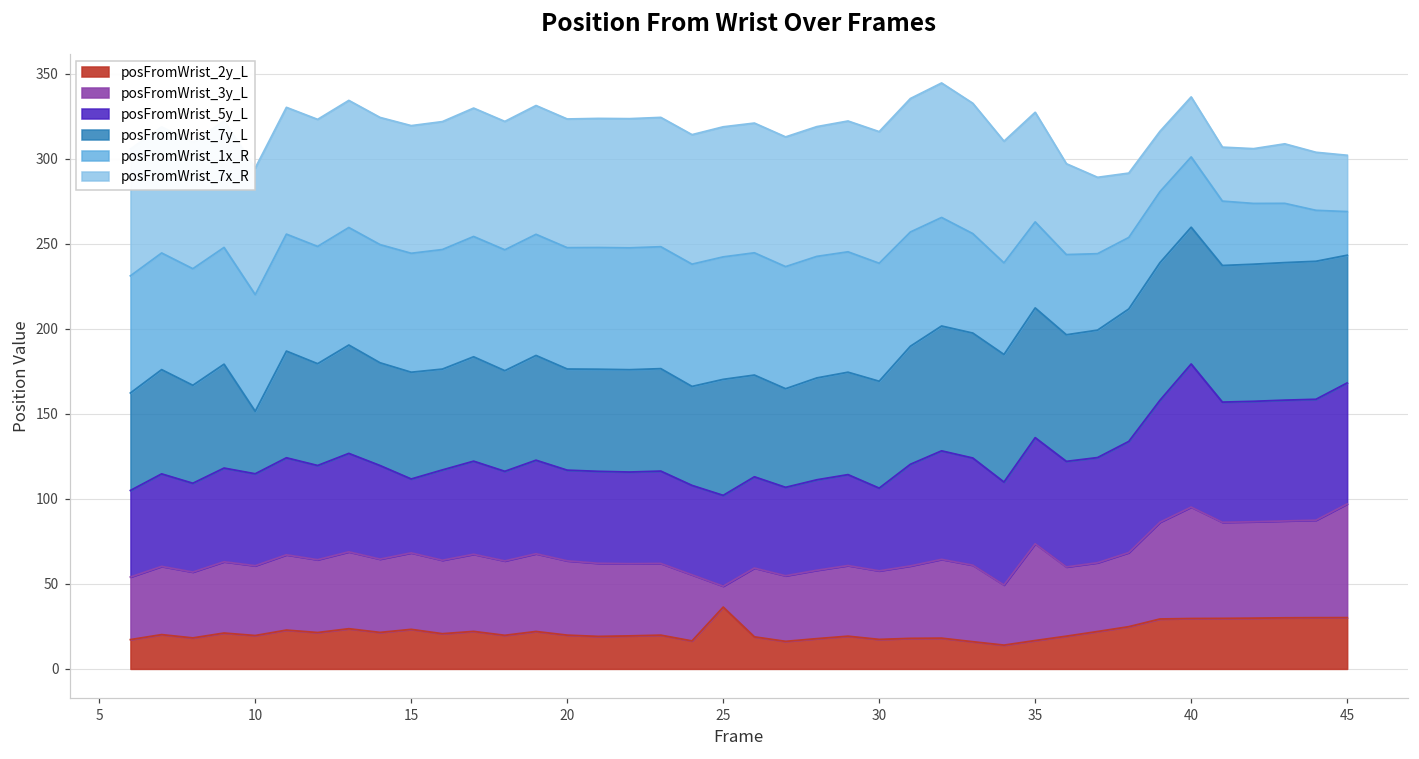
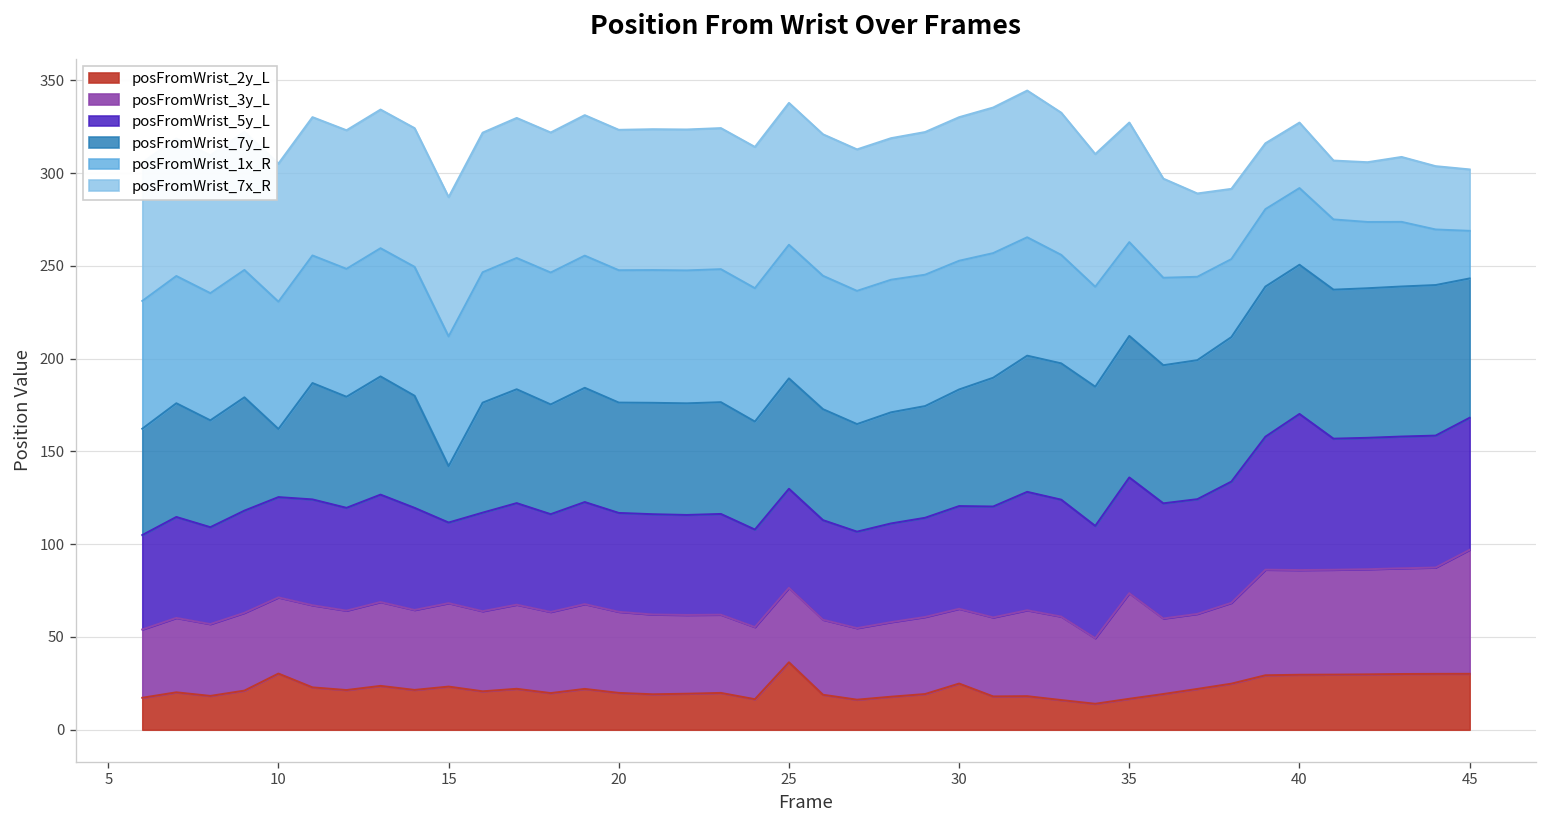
  {
    "posFromWrist_2y_L": {
-     "10": 20,
+     "10": 30,
      "15": 23,
      "20": 20,
      "25": 36,
-     "30": 17,
+     "30": 25,
      "35": 17,
      "40": 30,
      "45": 30
    },
    "posFromWrist_3y_L": {
      "10": 41,
      "15": 45,
      "20": 44,
-     "25": 12,
+     "25": 40,
      "30": 40,
      "35": 57,
-     "40": 66,
+     "40": 56,
      "45": 67
    },
    "posFromWrist_5y_L": {
      "10": 54,
      "15": 43,
      "20": 53,
      "25": 53,
-     "30": 49,
+     "30": 55,
      "35": 62,
      "40": 84,
      "45": 71
    },
    "posFromWrist_7y_L": {
      "10": 37,
-     "15": 63,
+     "15": 30,
      "20": 59,
-     "25": 68,
+     "25": 59,
      "30": 63,
      "35": 76,
      "40": 80,
      "45": 75
    }
  }
